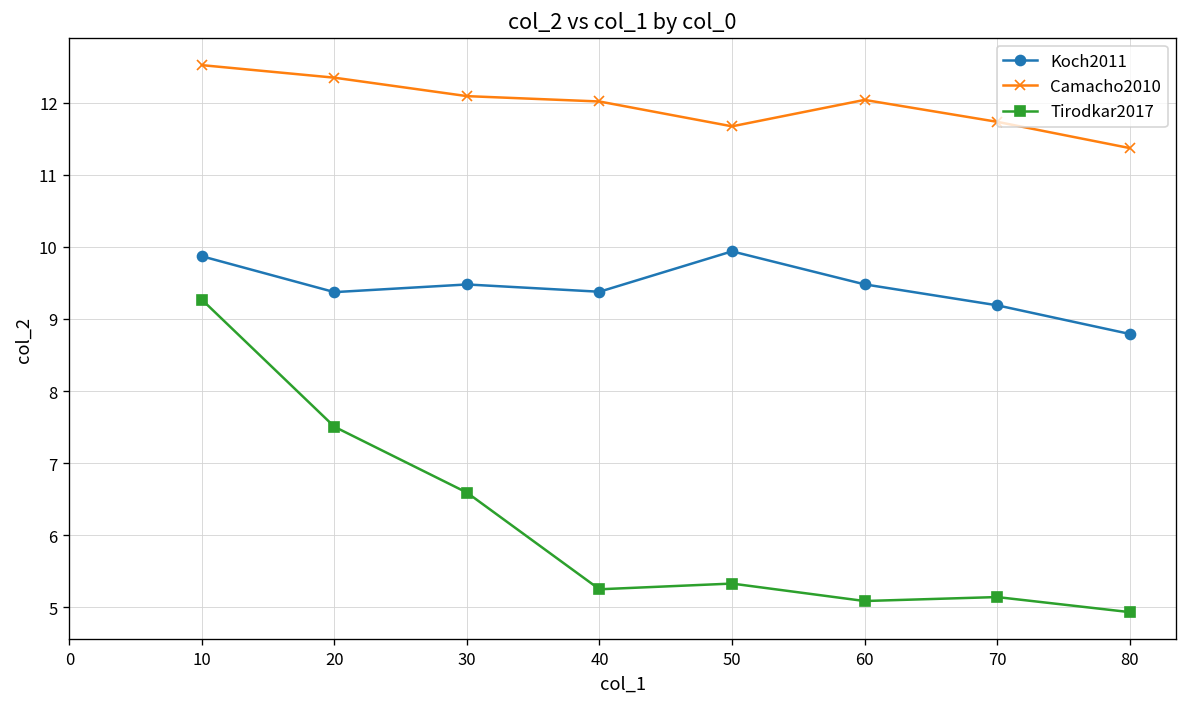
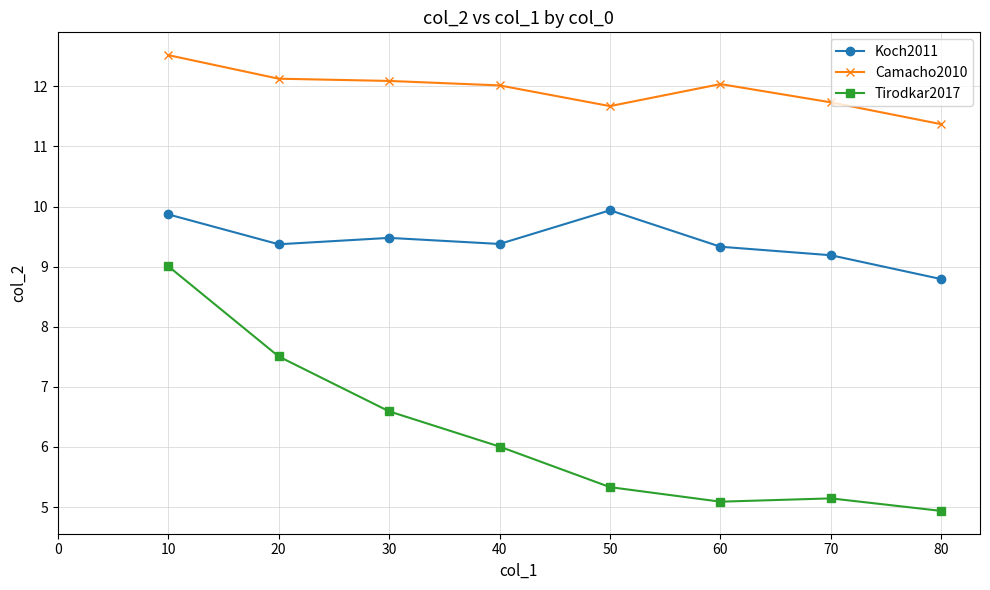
  {
    "Koch2011": {
      "10": 9.9,
      "20": 9.4,
      "30": 9.5,
      "40": 9.4,
      "50": 9.9,
-     "60": 9.5,
+     "60": 9.3,
      "70": 9.2,
      "80": 8.8
    },
    "Camacho2010": {
      "10": 12.5,
-     "20": 12.3,
+     "20": 12.1,
      "30": 12.1,
      "40": 12.0,
      "50": 11.7,
      "60": 12.0,
      "80": 11.4
    },
    "Tirodkar2017": {
-     "10": 9.3,
+     "10": 9.0,
      "20": 7.5,
      "30": 6.6,
-     "40": 5.3,
+     "40": 6.0,
      "50": 5.3,
      "60": 5.1,
      "70": 5.1,
      "80": 4.9
    }
  }
